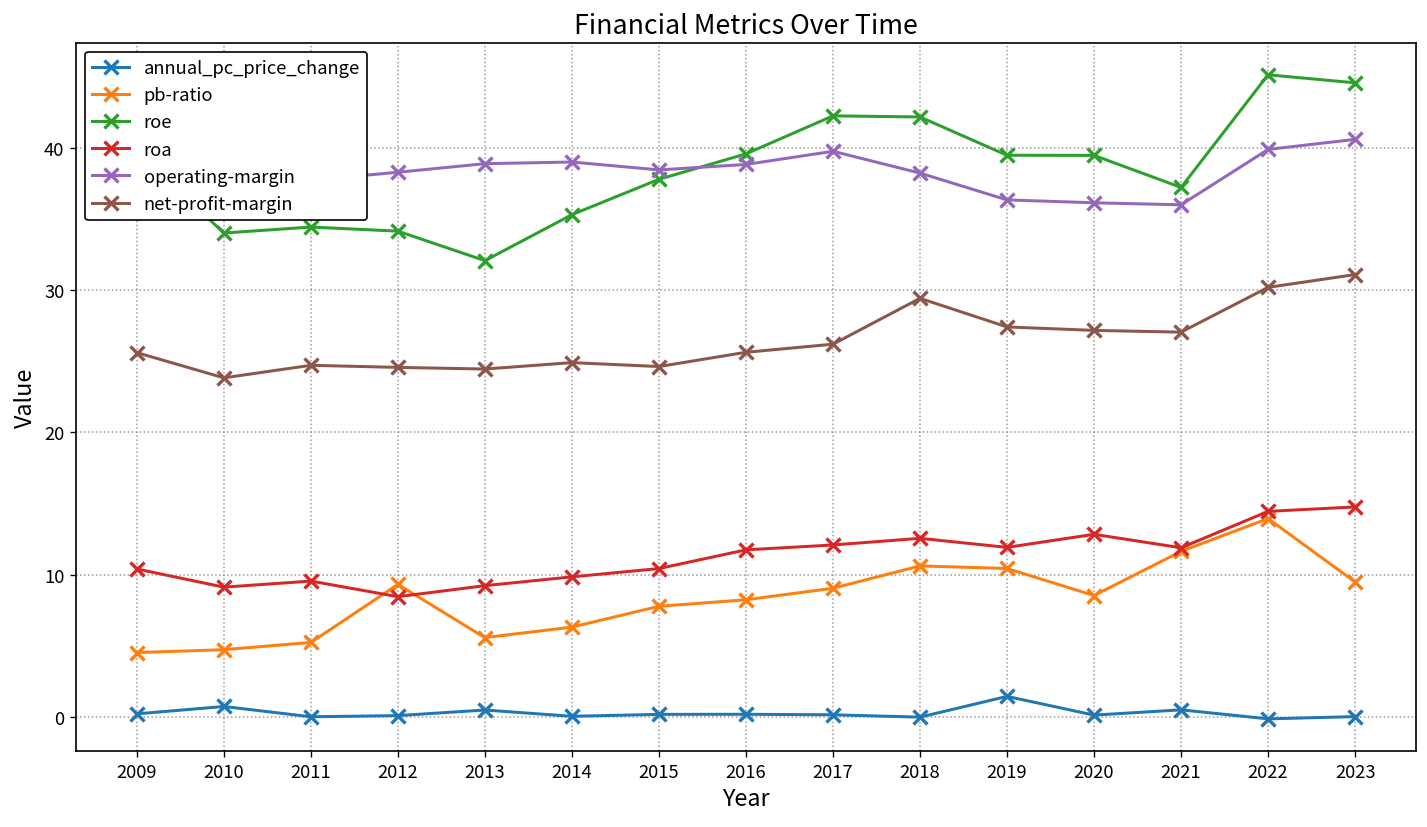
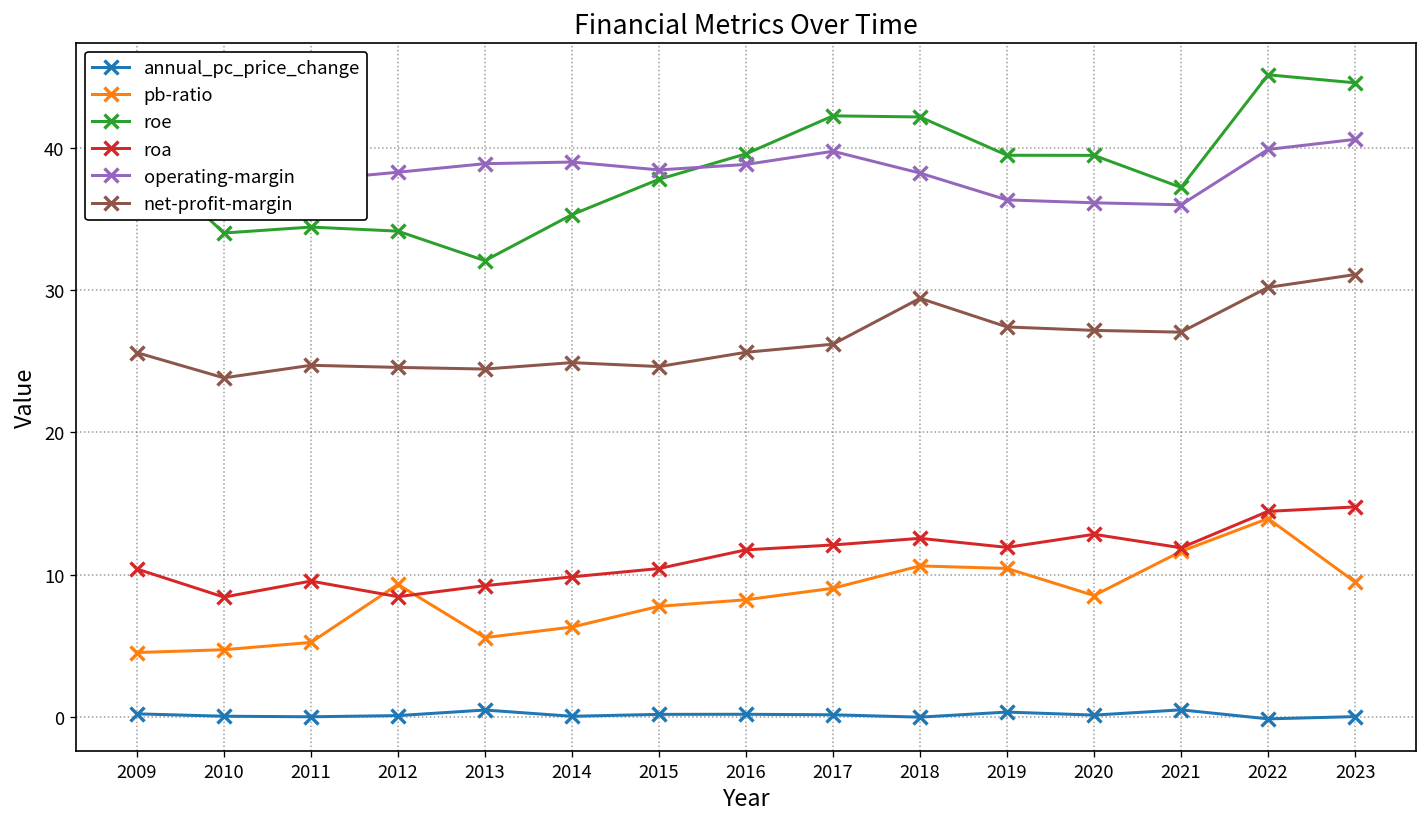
  {
    "annual_pc_price_change": {
      "2009": 0.2,
-     "2010": 0.7,
+     "2010": 0.1,
      "2011": 0.0,
      "2012": 0.1,
      "2013": 0.5,
      "2014": 0.0,
      "2015": 0.2,
      "2016": 0.2,
      "2017": 0.2,
      "2018": 0.0,
-     "2019": 1.4,
+     "2019": 0.3,
      "2020": 0.1,
      "2021": 0.5,
      "2022": -0.1,
      "2023": 0.0
    },
    "pb-ratio": {
      "2009": 4.5,
      "2010": 4.7,
      "2011": 5.2,
      "2012": 9.3,
      "2013": 5.6,
      "2014": 6.3,
      "2015": 7.8,
      "2016": 8.2,
      "2017": 9.1,
      "2018": 10.6,
      "2019": 10.4,
      "2020": 8.5,
      "2021": 11.6,
      "2022": 14.0,
      "2023": 9.5
    },
    "roe": {
      "2012": 34.2,
      "2013": 32.1,
      "2014": 35.3,
      "2015": 37.8,
      "2016": 39.6,
      "2017": 42.3,
      "2018": 42.2,
      "2019": 39.5,
      "2020": 39.5,
      "2021": 37.2,
      "2022": 45.1,
      "2023": 44.6
    },
    "roa": {
      "2009": 10.4,
-     "2010": 9.1,
+     "2010": 8.4,
      "2011": 9.6,
      "2012": 8.5,
      "2013": 9.2,
      "2014": 9.9,
      "2015": 10.4,
      "2016": 11.8,
      "2017": 12.1,
      "2018": 12.6,
      "2019": 11.9,
      "2020": 12.8,
      "2021": 11.9,
      "2022": 14.5,
      "2023": 14.8
    },
    "operating-margin": {
      "2012": 38.3,
      "2013": 38.9,
      "2014": 39.0,
      "2015": 38.5,
      "2016": 38.8,
      "2017": 39.8,
      "2018": 38.2,
      "2019": 36.3,
      "2020": 36.1,
      "2021": 36.0,
      "2022": 39.9,
      "2023": 40.6
    },
    "net-profit-margin": {
      "2009": 25.6,
      "2010": 23.8,
      "2011": 24.7,
      "2012": 24.6,
      "2013": 24.5,
      "2014": 24.9,
      "2015": 24.6,
      "2016": 25.6,
      "2017": 26.2,
      "2018": 29.4,
      "2019": 27.4,
      "2020": 27.2,
      "2021": 27.1,
      "2022": 30.2,
      "2023": 31.1
    }
  }
